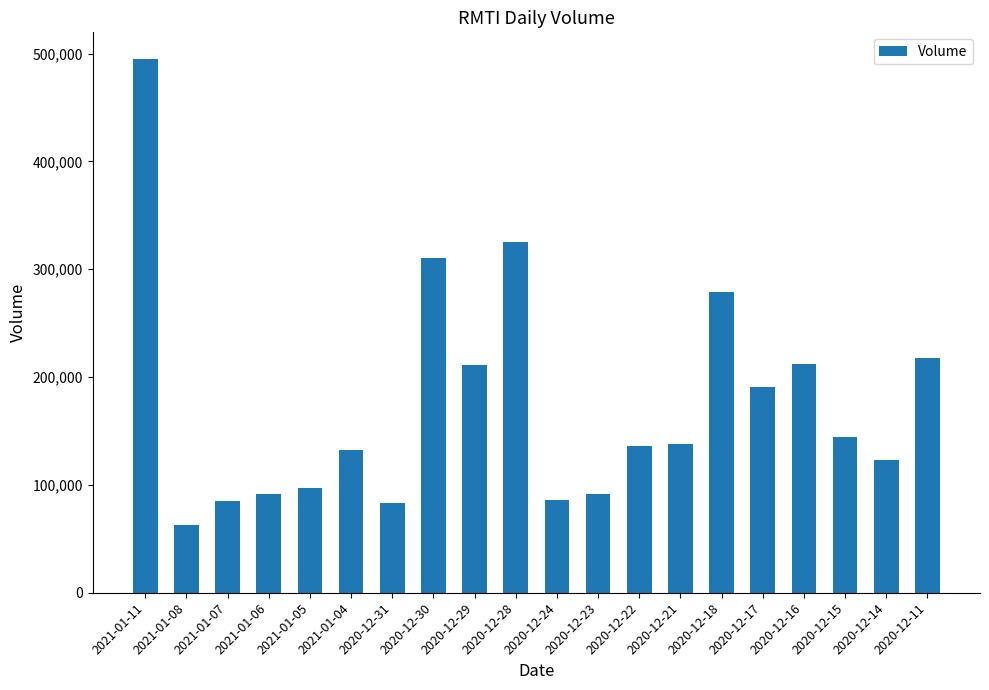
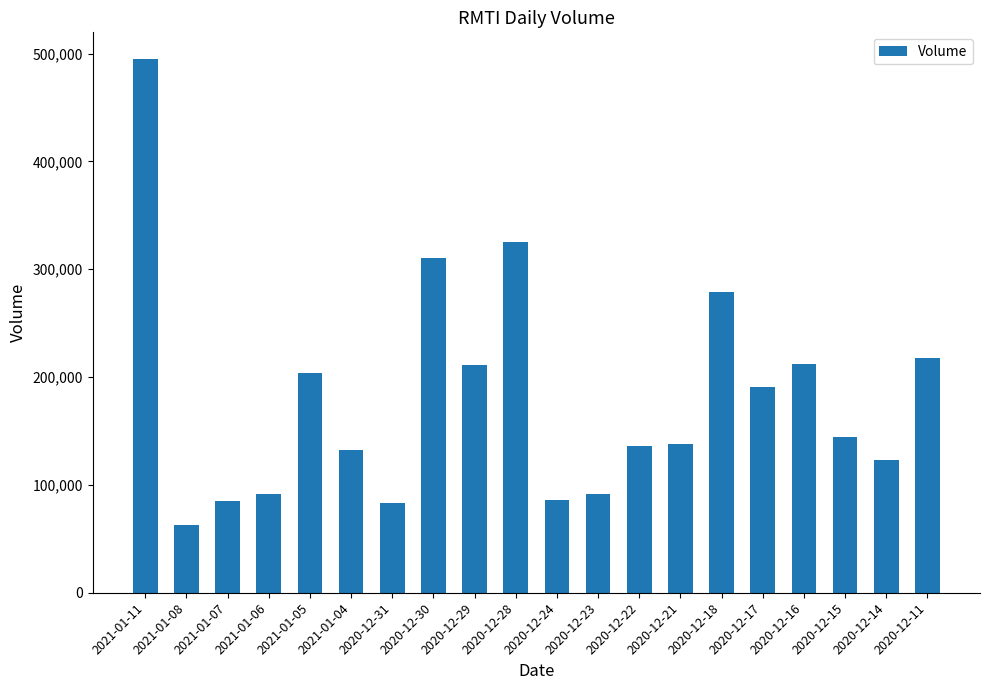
  {
    "2021-01-11": "495,000",
    "2021-01-08": "63,000",
    "2021-01-07": "85,000",
    "2021-01-06": "91,000",
-   "2021-01-05": "97,000",
+   "2021-01-05": "204,000",
    "2021-01-04": "133,000",
    "2020-12-31": "84,000",
    "2020-12-30": "310,000",
    "2020-12-29": "211,000",
    "2020-12-28": "325,000",
    "2020-12-24": "86,000",
    "2020-12-23": "92,000",
    "2020-12-22": "136,000",
    "2020-12-21": "138,000",
    "2020-12-18": "279,000",
    "2020-12-17": "191,000",
    "2020-12-16": "212,000",
    "2020-12-15": "144,000",
    "2020-12-14": "123,000",
    "2020-12-11": "218,000"
  }
